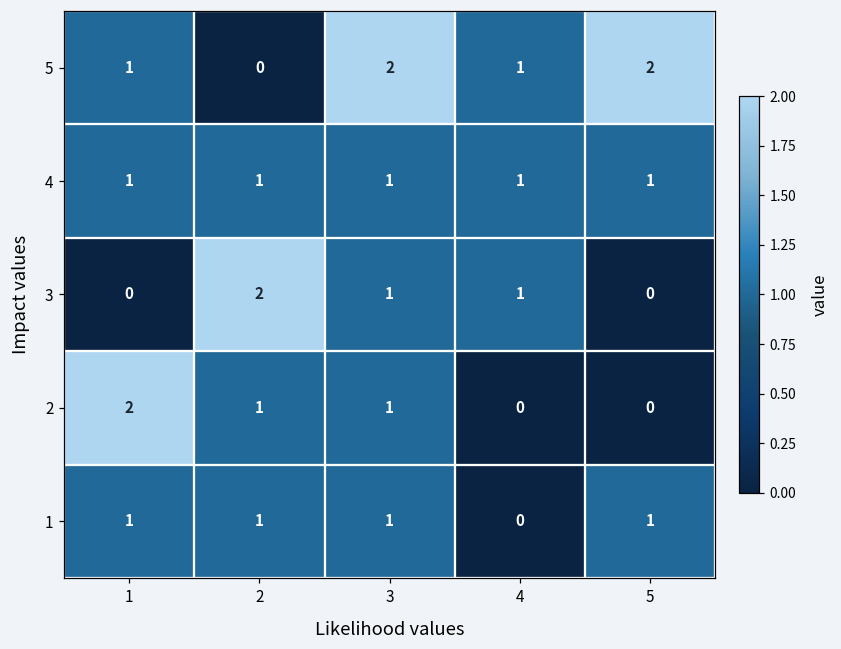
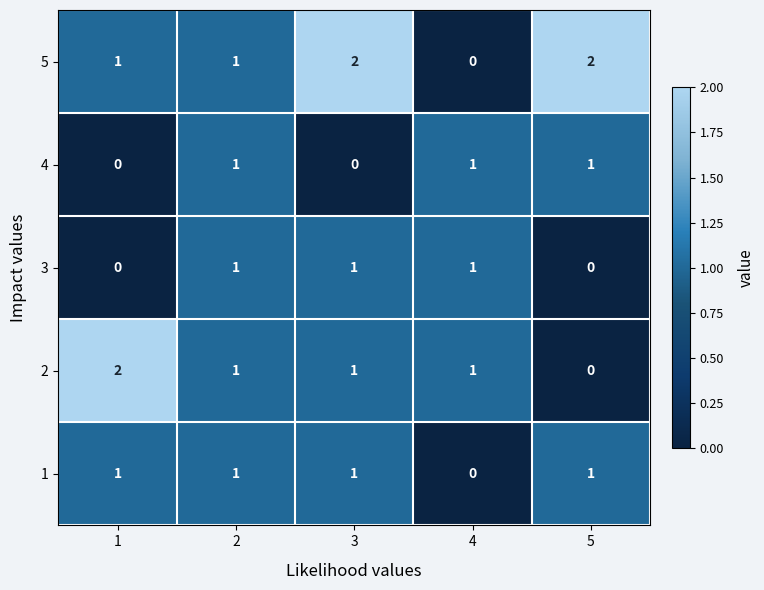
  {
    "5": {
      "1": 1,
-     "2": 0,
+     "2": 1,
      "3": 2,
-     "4": 1,
+     "4": 0,
      "5": 2
    },
    "4": {
-     "1": 1,
+     "1": 0,
      "2": 1,
-     "3": 1,
+     "3": 0,
      "4": 1,
      "5": 1
    },
    "3": {
      "1": 0,
-     "2": 2,
+     "2": 1,
      "3": 1,
      "4": 1,
      "5": 0
    },
    "2": {
      "1": 2,
      "2": 1,
      "3": 1,
-     "4": 0,
+     "4": 1,
      "5": 0
    },
    "1": {
      "1": 1,
      "2": 1,
      "3": 1,
      "4": 0,
      "5": 1
    }
  }
